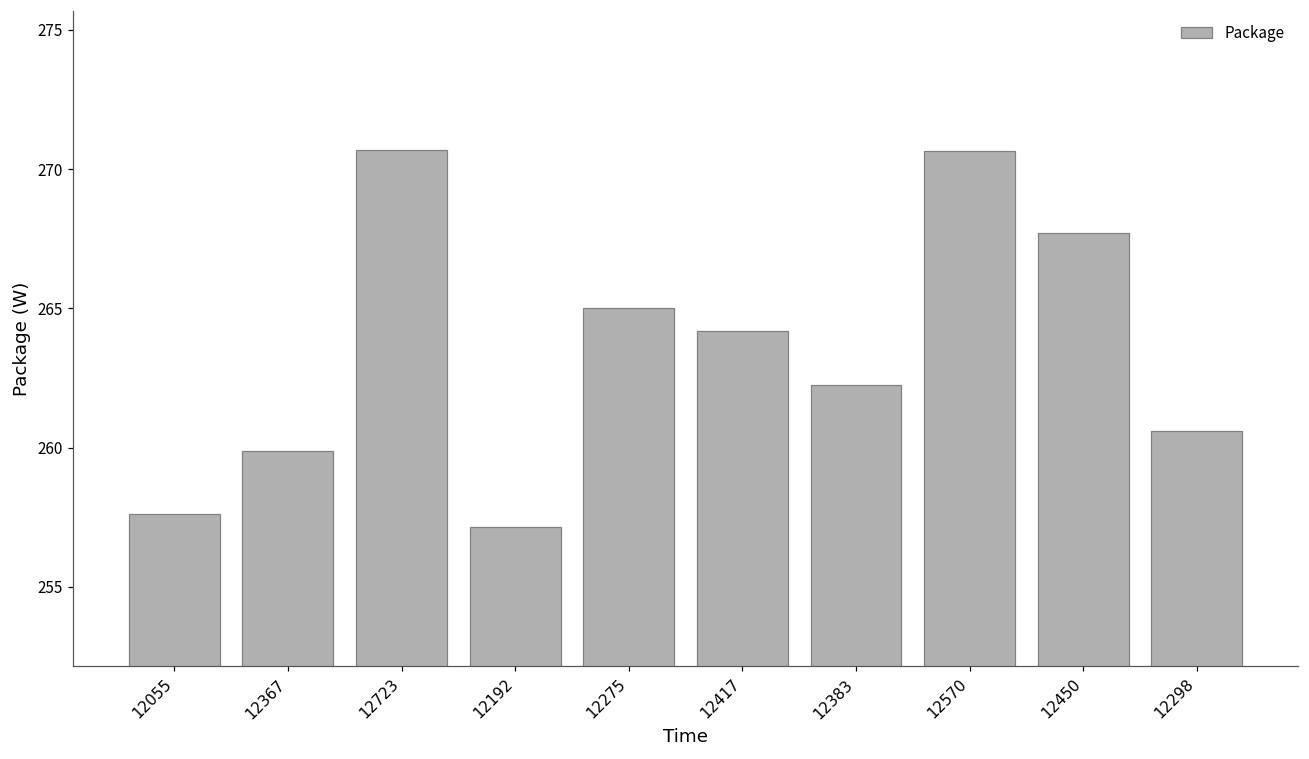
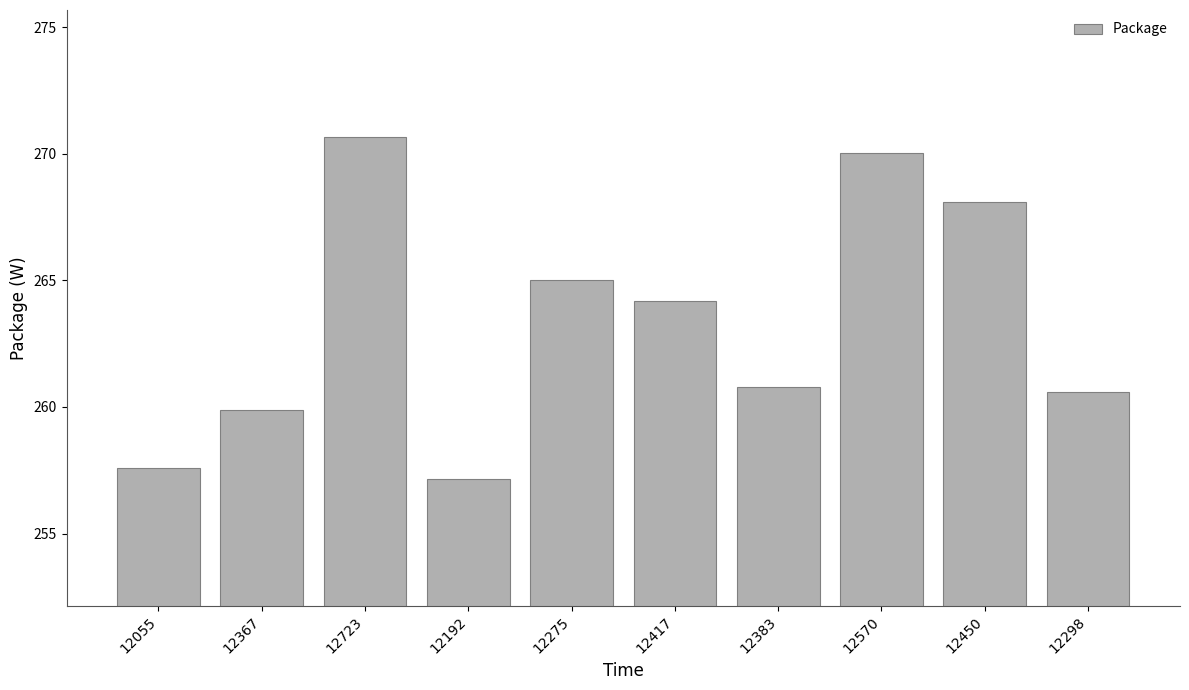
  {
    "12055": 257.6,
    "12367": 259.9,
    "12723": 270.7,
    "12192": 257.2,
    "12275": 265.0,
    "12417": 264.2,
-   "12383": 262.2,
-   "12570": 270.6,
-   "12450": 267.7,
+   "12383": 260.8,
+   "12570": 270.0,
+   "12450": 268.1,
    "12298": 260.6
  }
